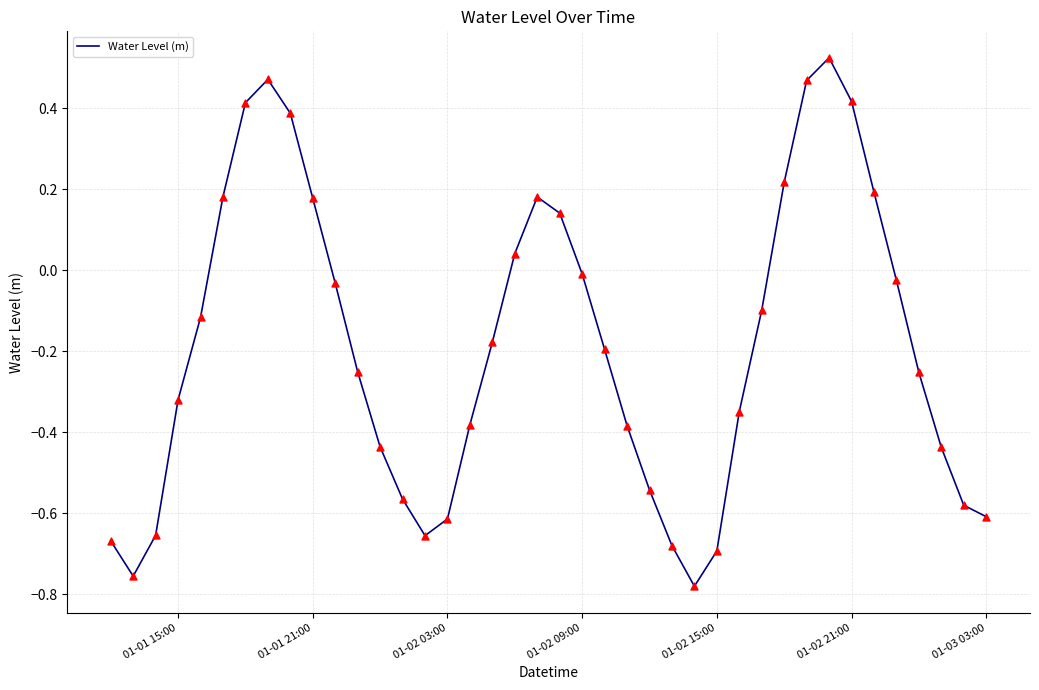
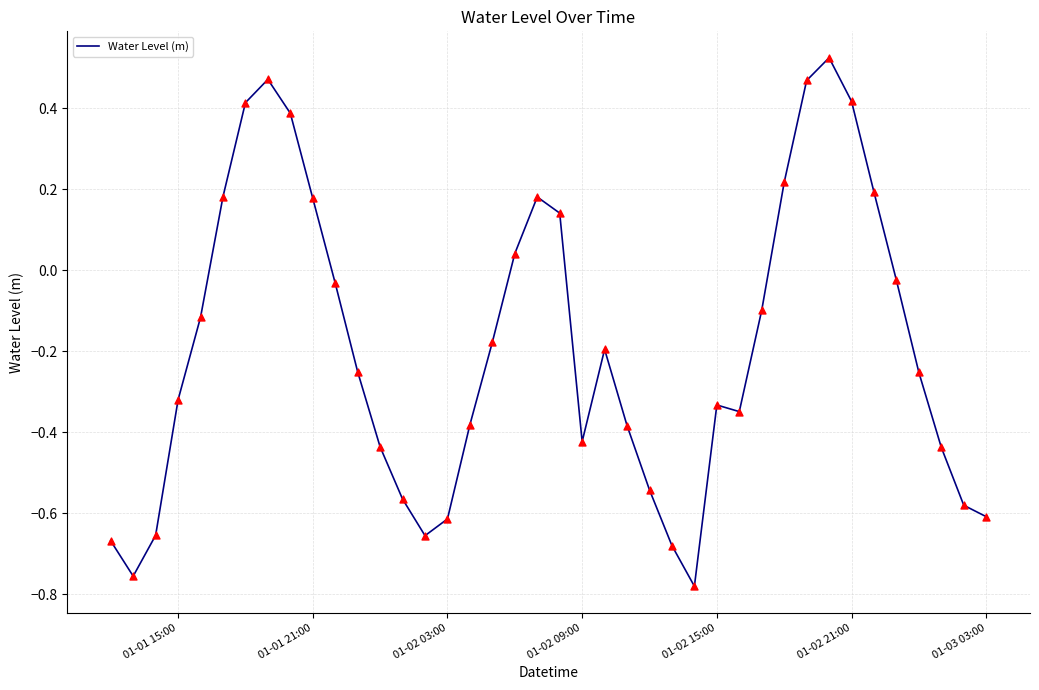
  {
    "01-01 15:00": -0.32,
    "01-01 21:00": 0.18,
    "01-02 03:00": -0.61,
-   "01-02 09:00": -0.01,
-   "01-02 15:00": -0.69,
+   "01-02 09:00": -0.42,
+   "01-02 15:00": -0.33,
    "01-02 21:00": 0.42,
    "01-03 03:00": -0.61
  }
